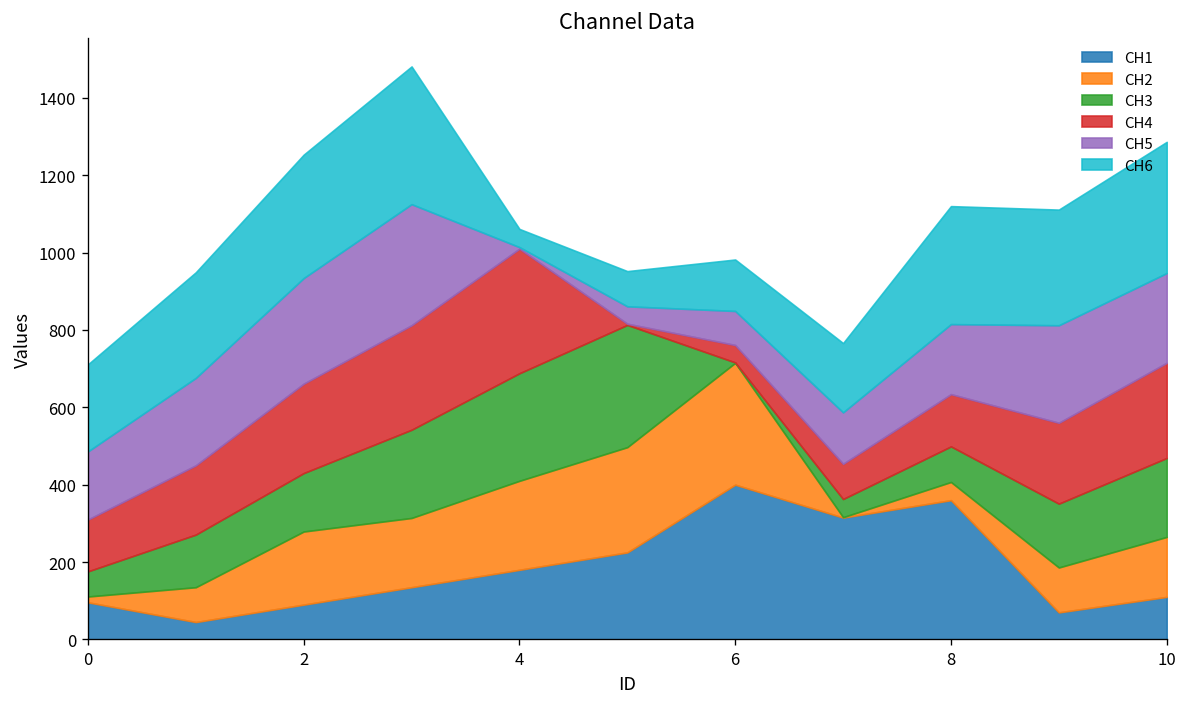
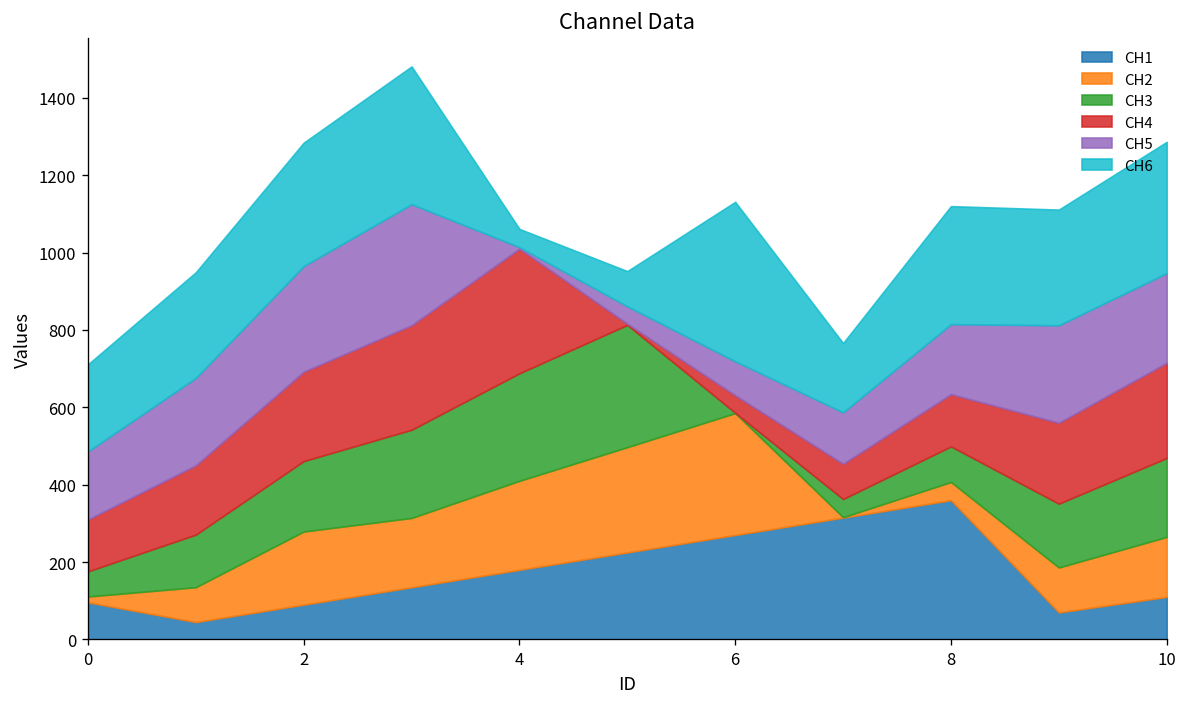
  {
    "CH1": {
      "0": 100,
      "2": 90,
      "4": 180,
-     "6": 400,
+     "6": 270,
      "8": 360,
      "10": 110
    },
    "CH2": {
      "0": 20,
      "2": 190,
      "4": 230,
      "8": 50,
      "10": 160
    },
    "CH3": {
      "0": 70,
-     "2": 150,
+     "2": 180,
      "4": 280,
      "8": 90,
      "10": 200
    },
    "CH4": {
      "0": 130,
      "2": 230,
      "6": 50,
      "8": 140,
      "10": 250
    },
    "CH5": {
      "0": 180,
      "2": 270,
      "6": 90,
      "8": 180,
      "10": 230
    },
    "CH6": {
      "0": 230,
      "2": 320,
      "4": 50,
-     "6": 130,
+     "6": 410,
      "8": 310,
      "10": 340
    }
  }
